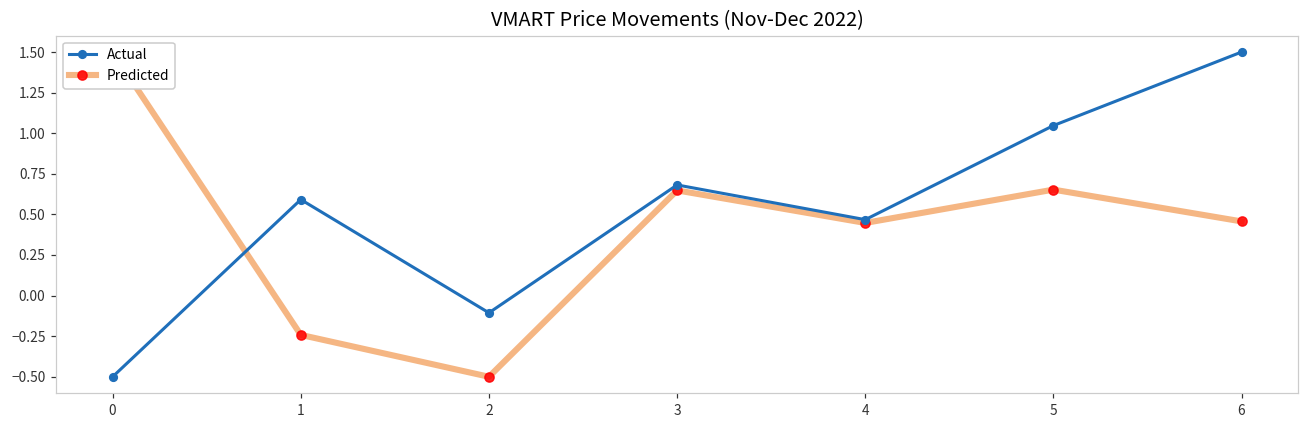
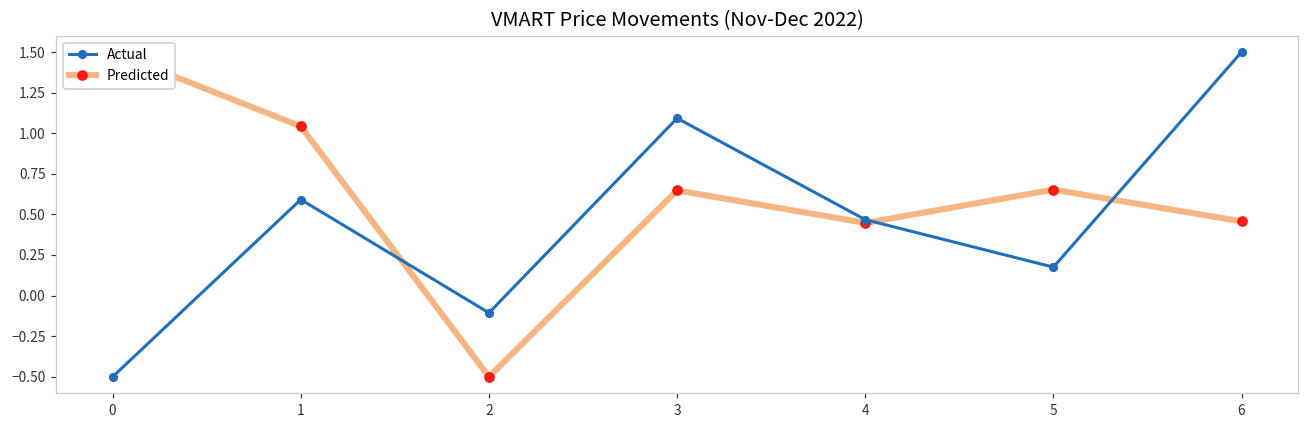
  {
    "Actual": {
      "0": -0.50,
      "1": 0.59,
      "2": -0.11,
-     "3": 0.68,
+     "3": 1.09,
      "4": 0.47,
-     "5": 1.05,
+     "5": 0.18,
      "6": 1.50
    },
    "Predicted": {
-     "1": -0.24,
+     "1": 1.04,
      "2": -0.50,
      "3": 0.65,
      "4": 0.45,
      "5": 0.65,
      "6": 0.46
    }
  }
